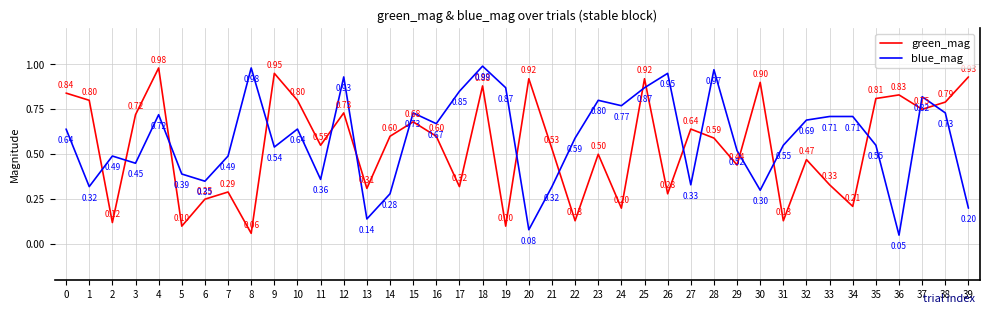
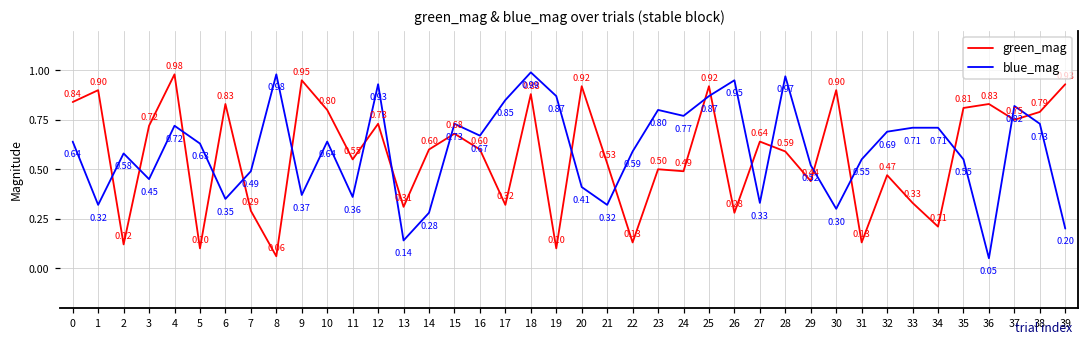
  {
    "green_mag": {
      "0": 0.84,
-     "1": 0.80,
+     "1": 0.90,
      "2": 0.12,
      "3": 0.72,
      "4": 0.98,
      "5": 0.10,
-     "6": 0.25,
+     "6": 0.83,
      "7": 0.29,
      "8": 0.06,
      "9": 0.95,
      "10": 0.80,
      "11": 0.55,
      "12": 0.73,
      "13": 0.31,
      "14": 0.60,
      "17": 0.32,
      "19": 0.10,
      "20": 0.92,
      "21": 0.53,
      "22": 0.13,
      "23": 0.50,
-     "24": 0.20,
+     "24": 0.49,
      "25": 0.92,
      "26": 0.28,
      "27": 0.64,
      "28": 0.59,
      "30": 0.90,
      "31": 0.13,
      "32": 0.47,
      "33": 0.33,
      "34": 0.21,
      "35": 0.81,
      "36": 0.83,
      "38": 0.79
    },
    "blue_mag": {
      "0": 0.64,
      "1": 0.32,
-     "2": 0.49,
+     "2": 0.58,
      "3": 0.45,
      "4": 0.72,
-     "5": 0.39,
+     "5": 0.63,
      "7": 0.49,
      "8": 0.98,
-     "9": 0.54,
+     "9": 0.37,
      "10": 0.64,
      "11": 0.36,
      "12": 0.93,
      "13": 0.14,
      "14": 0.28,
      "17": 0.85,
      "19": 0.87,
-     "20": 0.08,
+     "20": 0.41,
      "21": 0.32,
      "22": 0.59,
      "23": 0.80,
      "24": 0.77,
      "25": 0.87,
      "26": 0.95,
      "27": 0.33,
      "28": 0.97,
      "30": 0.30,
      "31": 0.55,
      "32": 0.69,
      "33": 0.71,
      "34": 0.71,
      "35": 0.55,
      "36": 0.05,
      "38": 0.73,
      "39": 0.20
    }
  }
